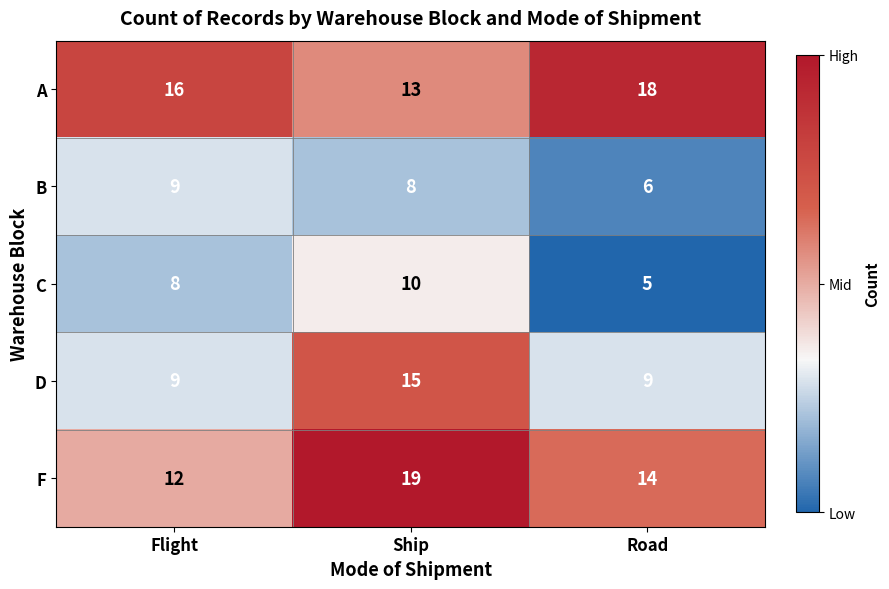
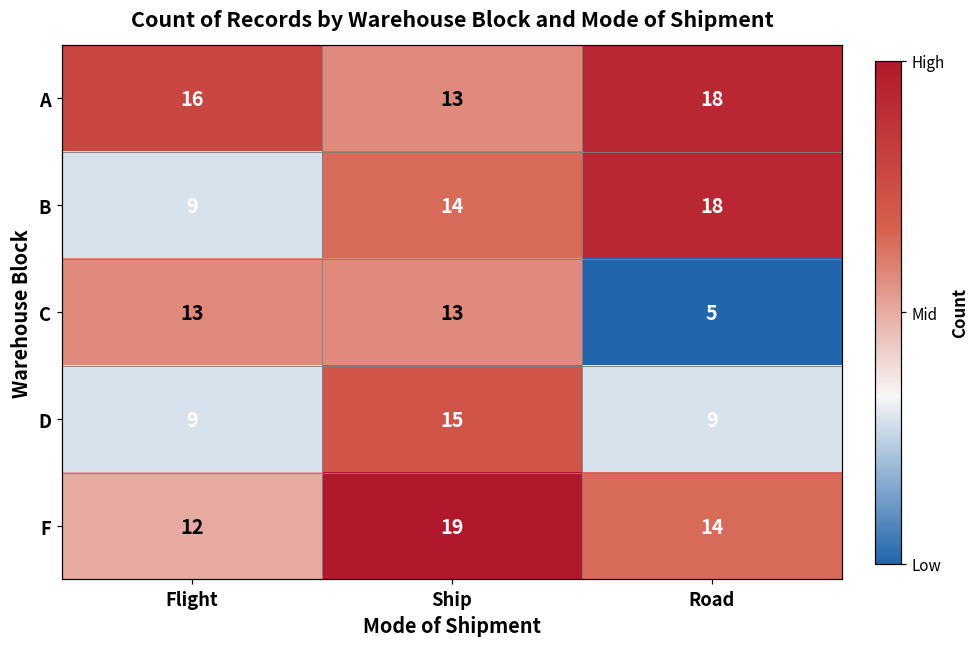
  {
    "A": {
      "Flight": 16,
      "Ship": 13,
      "Road": 18
    },
    "B": {
-     "Ship": 8,
-     "Road": 6
+     "Ship": 14,
+     "Road": 18
    },
    "C": {
-     "Flight": 8,
-     "Ship": 10,
+     "Flight": 13,
+     "Ship": 13,
      "Road": 5
    },
    "D": {
      "Ship": 15
    },
    "F": {
      "Flight": 12,
      "Ship": 19,
      "Road": 14
    }
  }
